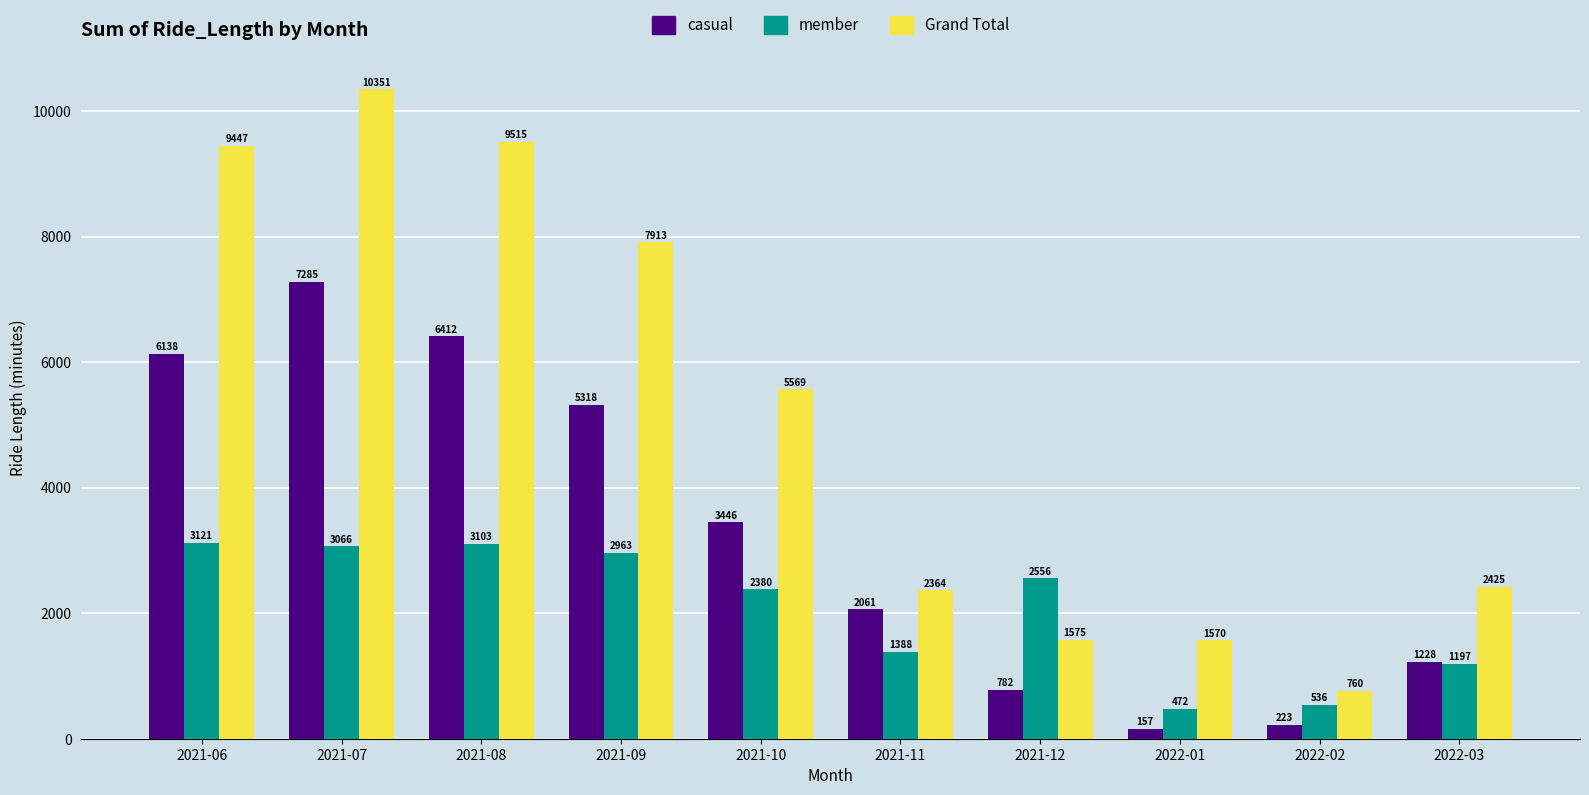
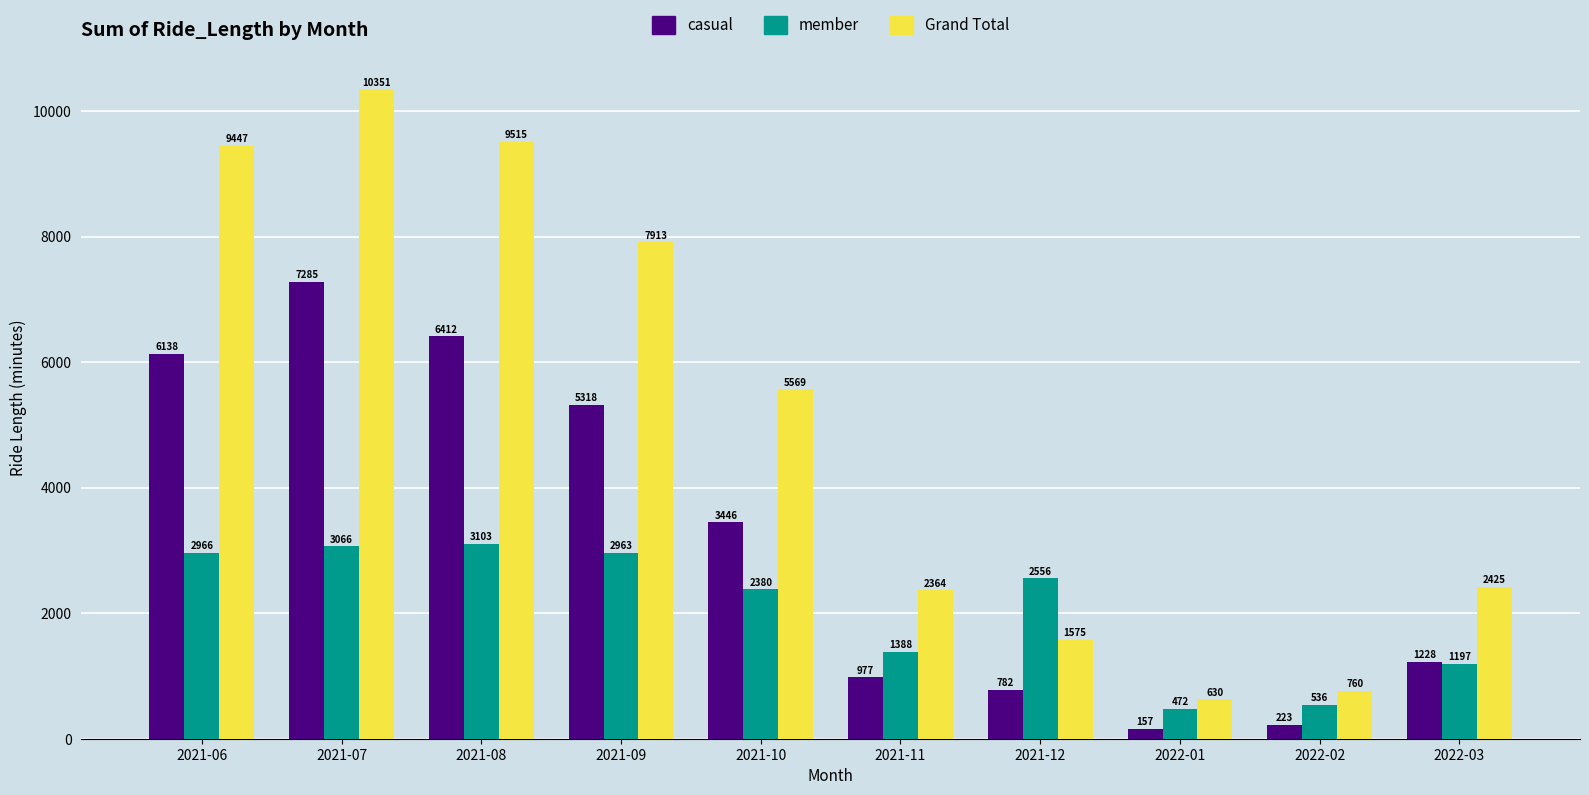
  {
    "casual": {
      "2021-06": 6138,
      "2021-07": 7285,
      "2021-08": 6412,
      "2021-09": 5318,
      "2021-10": 3446,
-     "2021-11": 2061,
+     "2021-11": 977,
      "2021-12": 782,
      "2022-01": 157,
      "2022-02": 223,
      "2022-03": 1228
    },
    "member": {
-     "2021-06": 3121,
+     "2021-06": 2966,
      "2021-07": 3066,
      "2021-08": 3103,
      "2021-09": 2963,
      "2021-10": 2380,
      "2021-11": 1388,
      "2021-12": 2556,
      "2022-01": 472,
      "2022-02": 536,
      "2022-03": 1197
    },
    "Grand Total": {
      "2021-06": 9447,
      "2021-07": 10351,
      "2021-08": 9515,
      "2021-09": 7913,
      "2021-10": 5569,
      "2021-11": 2364,
      "2021-12": 1575,
-     "2022-01": 1570,
+     "2022-01": 630,
      "2022-02": 760,
      "2022-03": 2425
    }
  }
